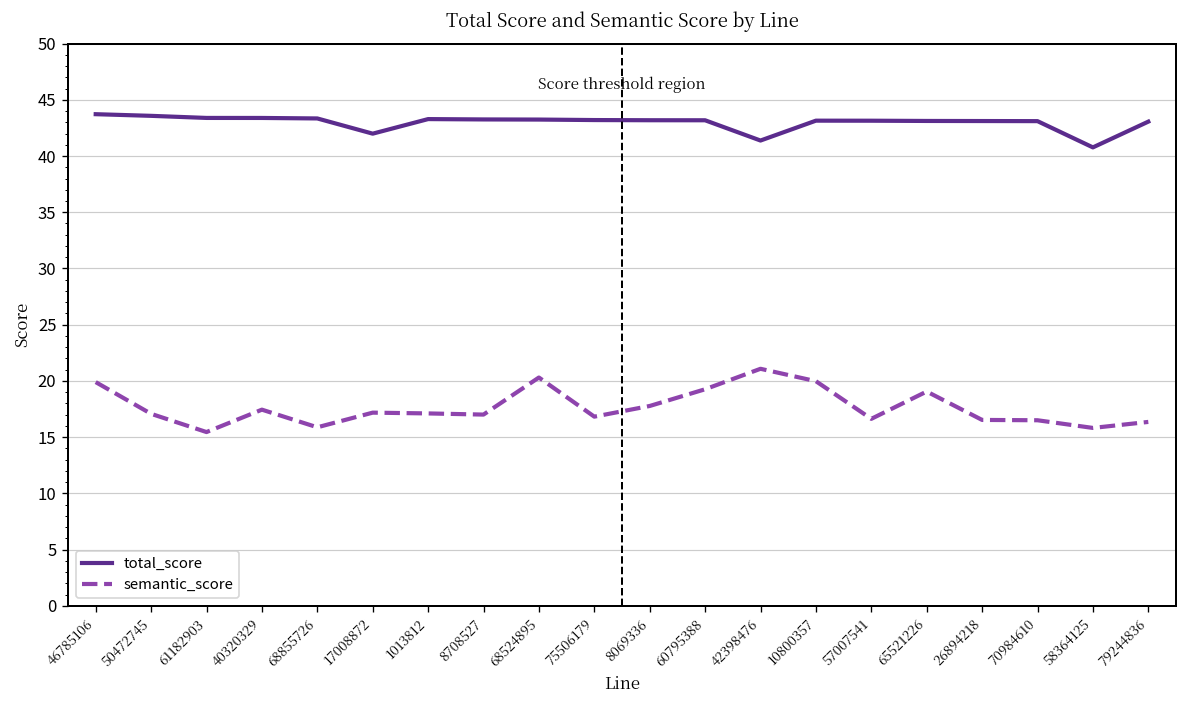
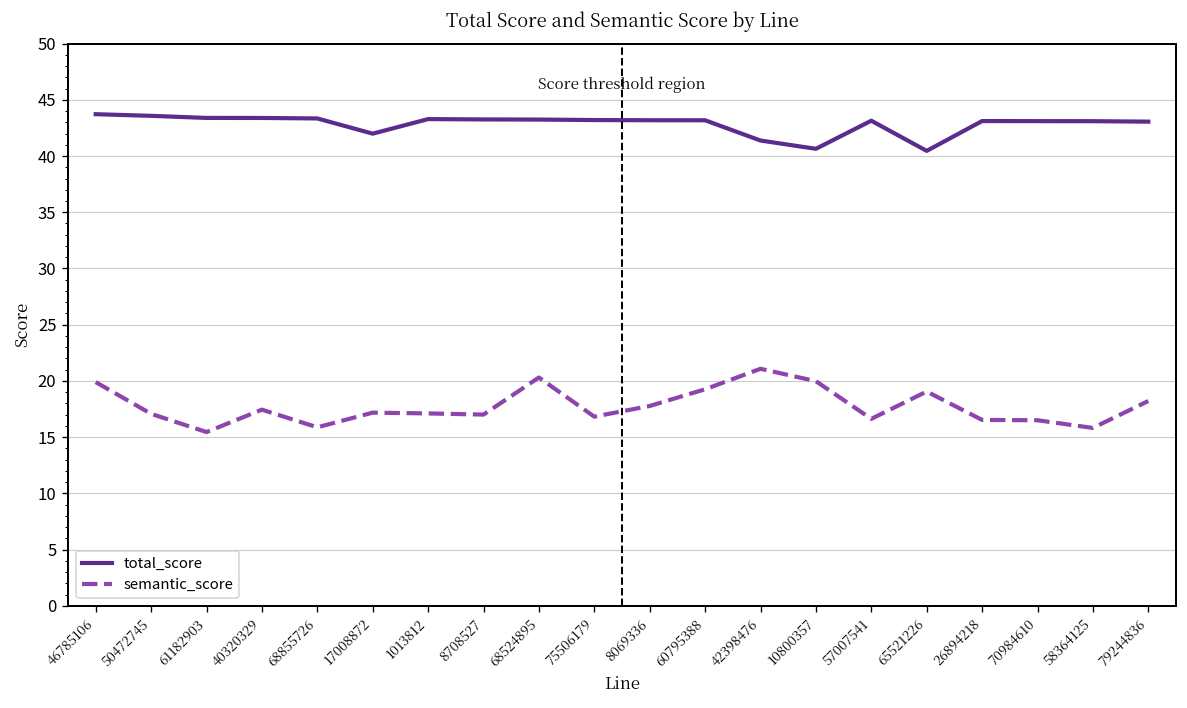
  {
    "total_score": {
      "46785106": 44,
      "50472745": 44,
      "61182903": 43,
      "40320329": 43,
      "68855726": 43,
      "17008872": 42,
      "1013812": 43,
      "8708527": 43,
      "68524895": 43,
      "75506179": 43,
      "8069336": 43,
      "60795388": 43,
      "42398476": 41,
-     "10800357": 43,
+     "10800357": 41,
      "57007541": 43,
-     "65521226": 43,
+     "65521226": 40,
      "26894218": 43,
      "70984610": 43,
-     "58364125": 41,
+     "58364125": 43,
      "79244836": 43
    },
    "semantic_score": {
      "46785106": 20,
      "50472745": 17,
      "61182903": 15,
      "40320329": 17,
      "68855726": 16,
      "17008872": 17,
      "1013812": 17,
      "8708527": 17,
      "68524895": 20,
      "75506179": 17,
      "8069336": 18,
      "60795388": 19,
      "42398476": 21,
      "10800357": 20,
      "57007541": 17,
      "65521226": 19,
      "26894218": 17,
      "70984610": 17,
      "58364125": 16,
-     "79244836": 16
+     "79244836": 18
    }
  }
